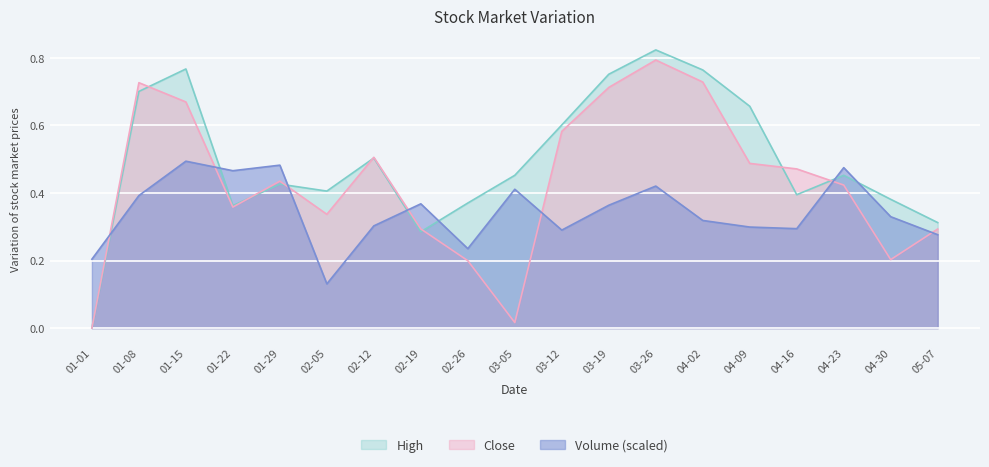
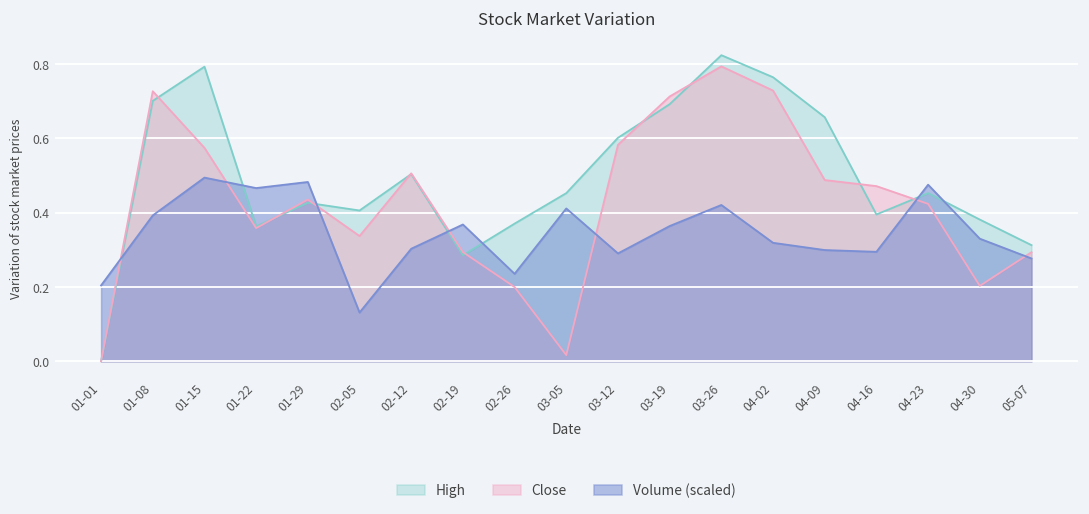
  {
    "High": {
      "01-08": 0.70,
-     "01-15": 0.77,
+     "01-15": 0.79,
      "01-29": 0.43,
      "02-05": 0.41,
      "02-19": 0.29,
      "02-26": 0.37,
      "03-05": 0.45,
      "03-12": 0.60,
-     "03-19": 0.75,
+     "03-19": 0.69,
      "03-26": 0.82,
      "04-02": 0.76,
      "04-09": 0.66,
      "04-16": 0.39,
      "04-23": 0.45,
      "04-30": 0.38,
      "05-07": 0.31
    },
    "Close": {
      "01-08": 0.73,
-     "01-15": 0.67,
+     "01-15": 0.57,
      "01-29": 0.44,
      "02-05": 0.34,
      "02-19": 0.29,
      "02-26": 0.20,
      "03-05": 0.02,
      "03-12": 0.58,
      "03-19": 0.71,
      "03-26": 0.79,
      "04-02": 0.73,
      "04-09": 0.49,
      "04-16": 0.47,
      "04-23": 0.42,
      "04-30": 0.20,
      "05-07": 0.29
    },
    "Volume (scaled)": {
      "01-01": 0.20,
      "01-08": 0.39,
      "01-15": 0.49,
      "01-22": 0.47,
      "01-29": 0.48,
      "02-05": 0.13,
      "02-12": 0.30,
      "02-19": 0.37,
      "02-26": 0.24,
      "03-05": 0.41,
      "03-12": 0.29,
      "03-19": 0.36,
      "03-26": 0.42,
      "04-02": 0.32,
      "04-09": 0.30,
      "04-16": 0.29,
      "04-23": 0.47,
      "04-30": 0.33,
      "05-07": 0.28
    }
  }
